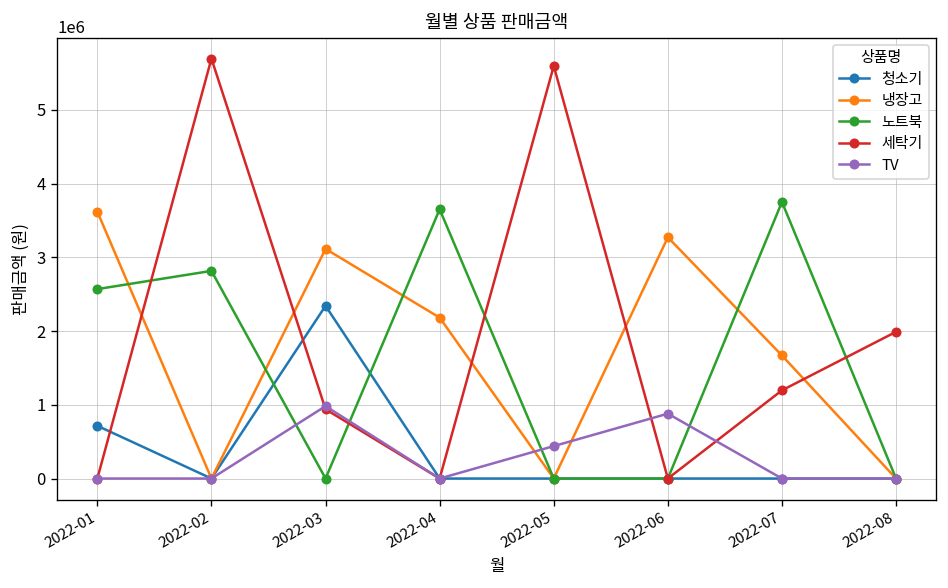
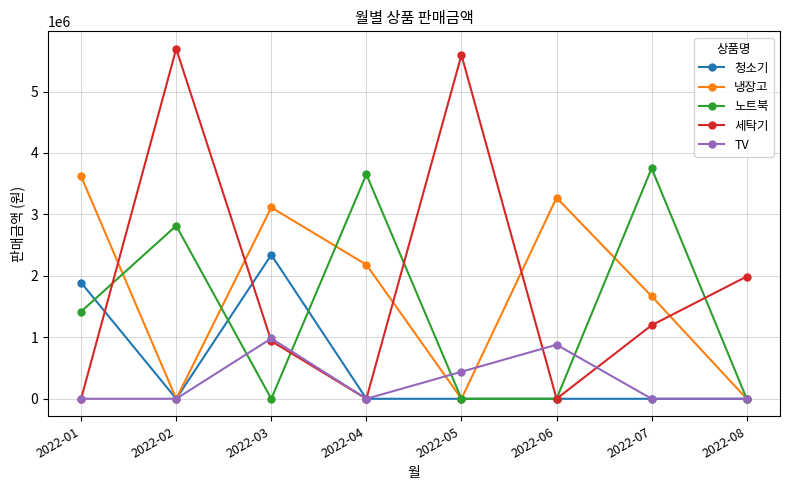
  {
    "청소기": {
-     "2022-01": 700000,
+     "2022-01": 1900000,
      "2022-03": 2300000
    },
    "냉장고": {
      "2022-01": 3600000,
      "2022-03": 3100000,
      "2022-04": 2200000,
      "2022-06": 3300000,
      "2022-07": 1700000
    },
    "노트북": {
-     "2022-01": 2600000,
+     "2022-01": 1400000,
      "2022-02": 2800000,
      "2022-03": 0,
      "2022-04": 3700000,
      "2022-07": 3800000
    },
    "세탁기": {
      "2022-02": 5700000,
      "2022-03": 900000,
      "2022-05": 5600000,
      "2022-07": 1200000,
      "2022-08": 2000000
    },
    "TV": {
      "2022-03": 1000000,
      "2022-05": 400000,
      "2022-06": 900000
    }
  }
